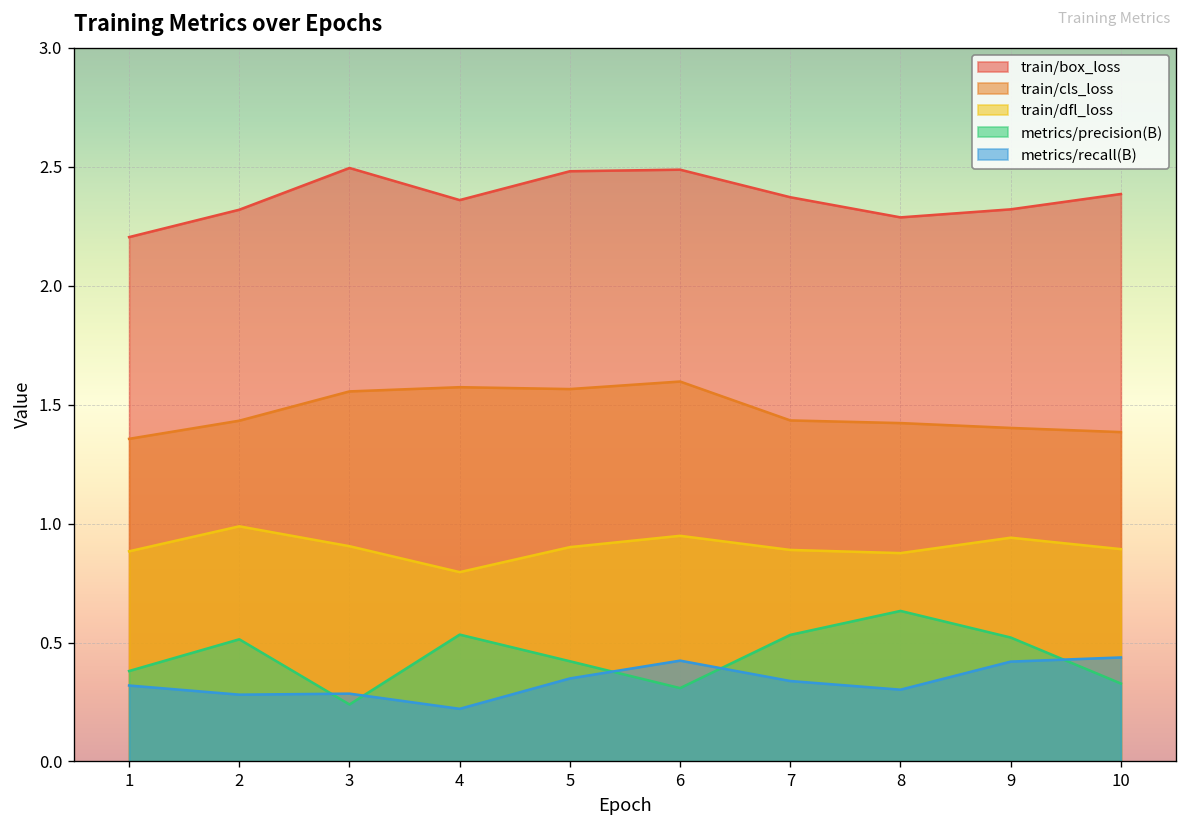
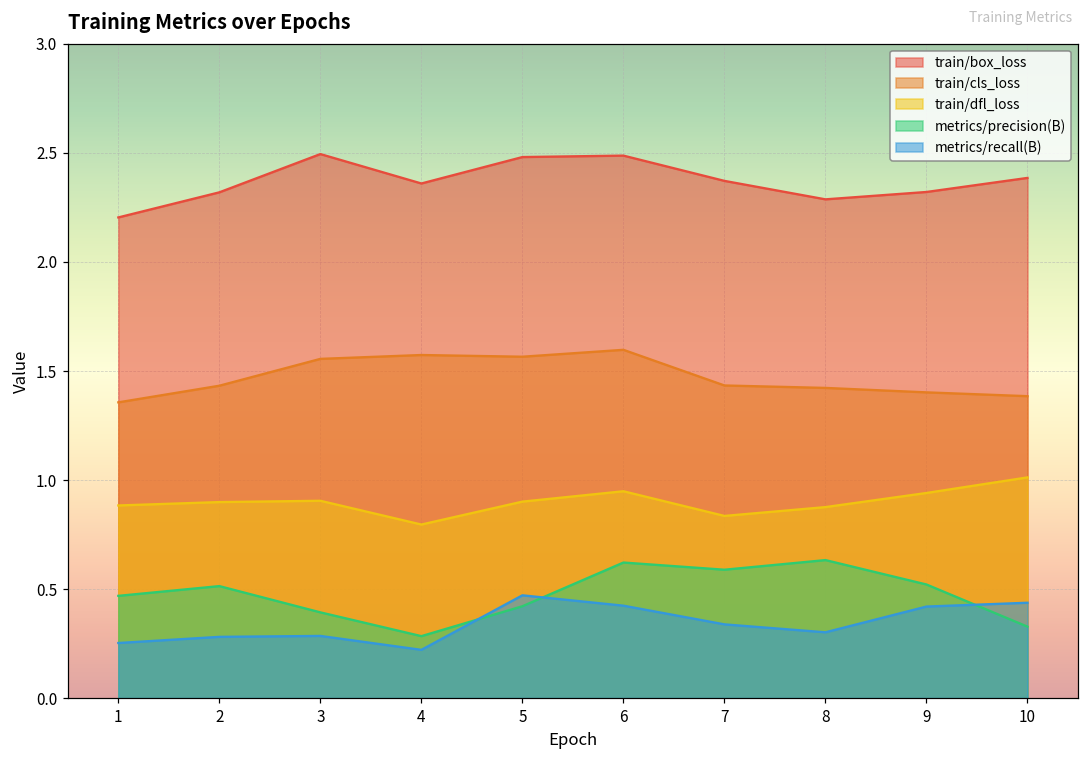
  {
    "train/dfl_loss": {
      "1": 0.88,
-     "2": 0.99,
+     "2": 0.90,
      "3": 0.90,
      "4": 0.80,
      "5": 0.90,
      "6": 0.95,
-     "7": 0.89,
+     "7": 0.84,
      "8": 0.88,
      "9": 0.94,
-     "10": 0.89
+     "10": 1.01
    },
    "metrics/precision(B)": {
-     "1": 0.38,
+     "1": 0.47,
      "2": 0.51,
-     "3": 0.24,
-     "4": 0.53,
+     "3": 0.39,
+     "4": 0.28,
      "5": 0.42,
-     "6": 0.31,
-     "7": 0.53,
+     "6": 0.62,
+     "7": 0.59,
      "8": 0.63,
      "9": 0.52,
      "10": 0.33
    },
    "metrics/recall(B)": {
-     "1": 0.32,
+     "1": 0.25,
      "2": 0.28,
      "3": 0.29,
      "4": 0.22,
-     "5": 0.35,
+     "5": 0.47,
      "6": 0.42,
      "7": 0.34,
      "8": 0.30,
      "9": 0.42,
      "10": 0.44
    }
  }
